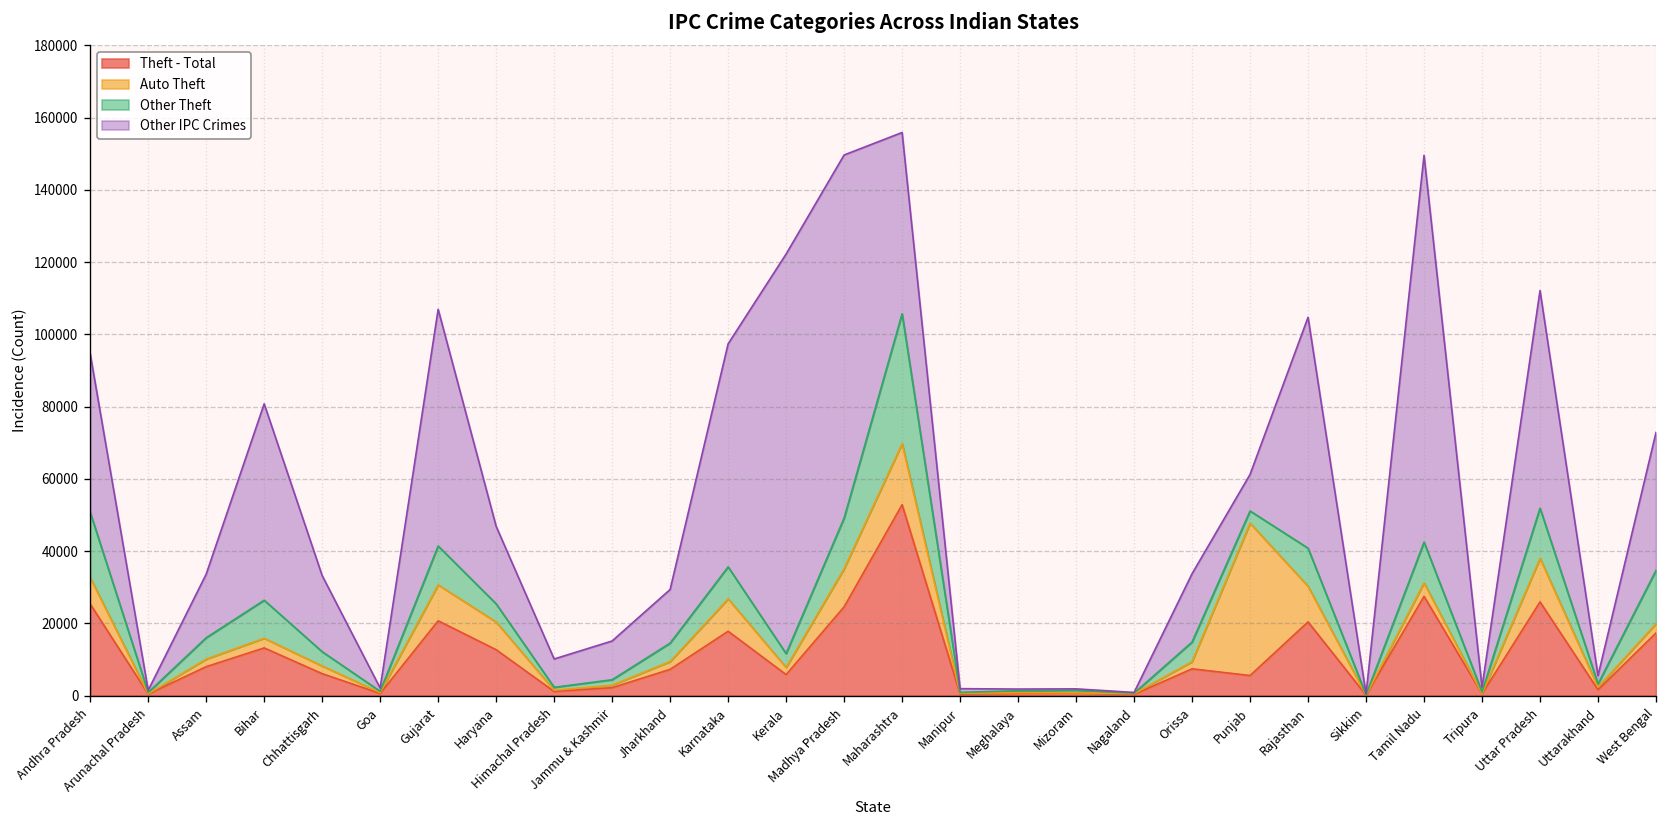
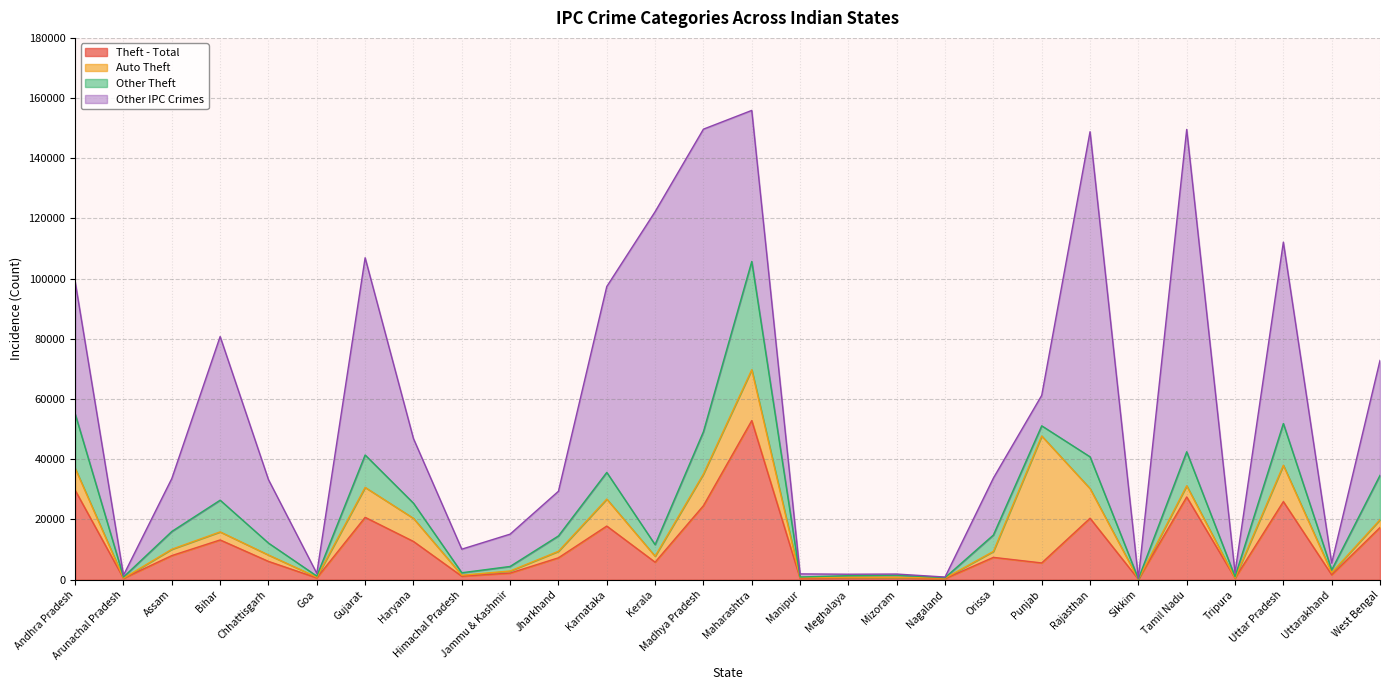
  {
    "Theft - Total": {
-     "Andhra Pradesh": 25000,
+     "Andhra Pradesh": 30000,
      "Assam": 8000,
      "Bihar": 13000,
      "Chhattisgarh": 6000,
      "Gujarat": 21000,
      "Haryana": 13000,
      "Jharkhand": 7000,
      "Karnataka": 18000,
      "Kerala": 6000,
      "Madhya Pradesh": 25000,
      "Maharashtra": 53000,
      "Orissa": 7000,
      "Punjab": 6000,
      "Rajasthan": 20000,
      "Tamil Nadu": 27000,
      "Uttar Pradesh": 26000,
      "West Bengal": 17000
    },
    "Auto Theft": {
      "Andhra Pradesh": 7000,
      "Assam": 2000,
      "Bihar": 3000,
      "Chhattisgarh": 2000,
      "Gujarat": 10000,
      "Haryana": 8000,
      "Jharkhand": 2000,
      "Karnataka": 9000,
      "Kerala": 2000,
      "Madhya Pradesh": 11000,
      "Maharashtra": 17000,
      "Orissa": 2000,
      "Punjab": 42000,
      "Rajasthan": 10000,
      "Tamil Nadu": 4000,
      "Uttar Pradesh": 12000,
      "West Bengal": 3000
    },
    "Other Theft": {
      "Andhra Pradesh": 18000,
      "Assam": 6000,
      "Bihar": 11000,
      "Chhattisgarh": 4000,
      "Gujarat": 11000,
      "Haryana": 5000,
      "Jammu & Kashmir": 2000,
      "Jharkhand": 5000,
      "Karnataka": 9000,
      "Kerala": 4000,
      "Madhya Pradesh": 14000,
      "Maharashtra": 36000,
      "Orissa": 5000,
      "Punjab": 3000,
      "Rajasthan": 11000,
      "Tamil Nadu": 11000,
      "Uttar Pradesh": 14000,
      "Uttarakhand": 1000,
      "West Bengal": 15000
    },
    "Other IPC Crimes": {
      "Andhra Pradesh": 44000,
      "Assam": 18000,
      "Bihar": 54000,
      "Chhattisgarh": 21000,
      "Goa": 1000,
      "Gujarat": 66000,
      "Haryana": 21000,
      "Himachal Pradesh": 8000,
      "Jammu & Kashmir": 11000,
      "Jharkhand": 15000,
      "Karnataka": 62000,
      "Kerala": 111000,
      "Madhya Pradesh": 101000,
      "Maharashtra": 50000,
      "Manipur": 1000,
      "Orissa": 19000,
      "Punjab": 10000,
-     "Rajasthan": 64000,
+     "Rajasthan": 108000,
      "Tamil Nadu": 107000,
      "Tripura": 1000,
      "Uttar Pradesh": 60000,
      "Uttarakhand": 2000,
      "West Bengal": 38000
    }
  }
